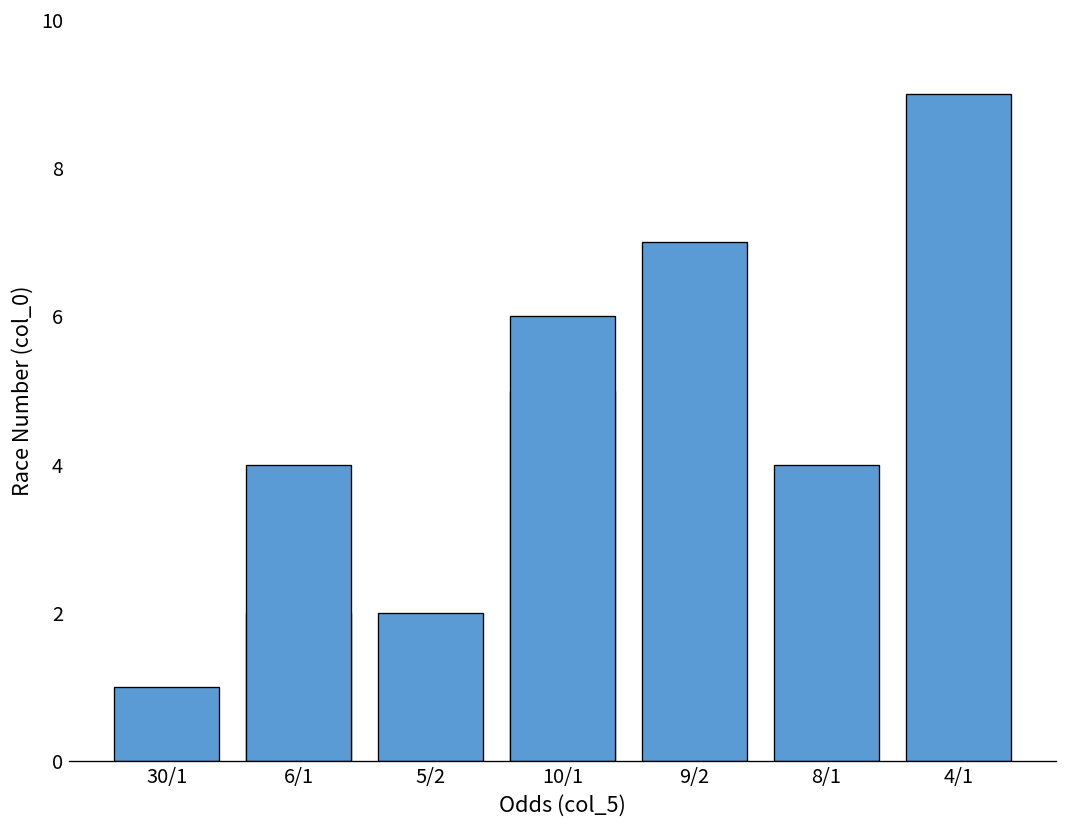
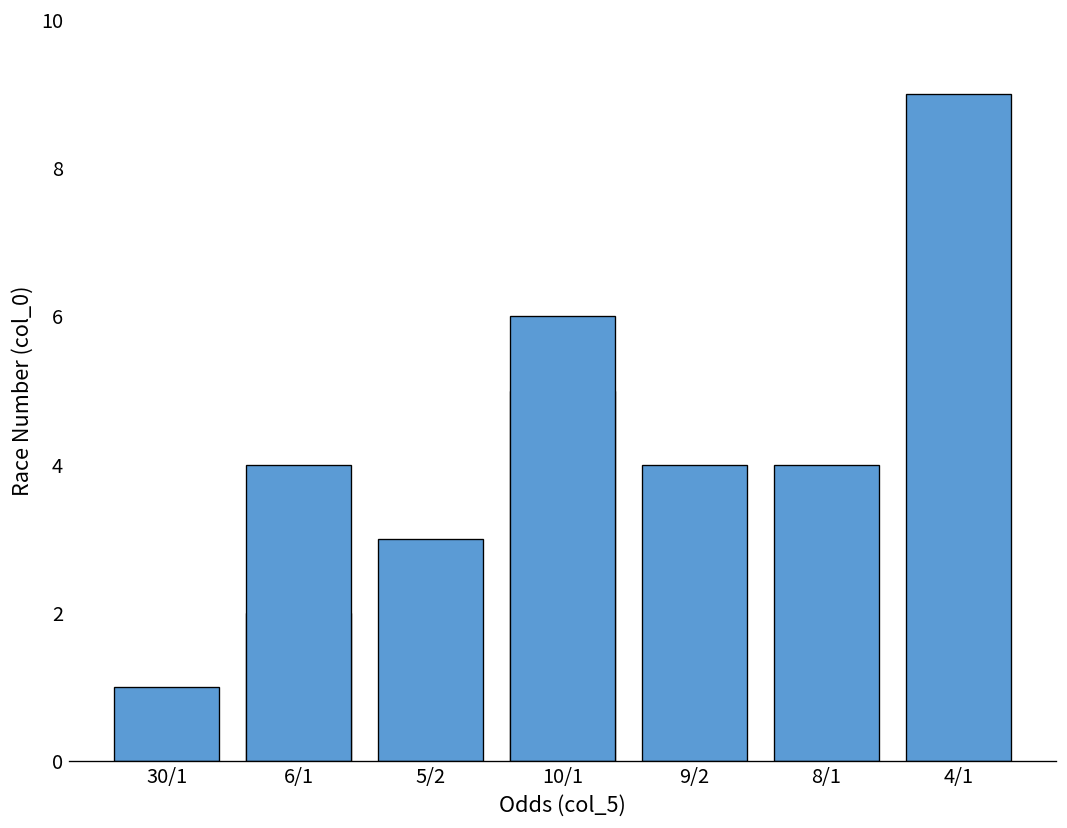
  {
    "30/1": 1,
-   "5/2": 2,
-   "9/2": 7,
+   "5/2": 3,
+   "9/2": 4,
    "8/1": 4,
    "4/1": 9
  }
